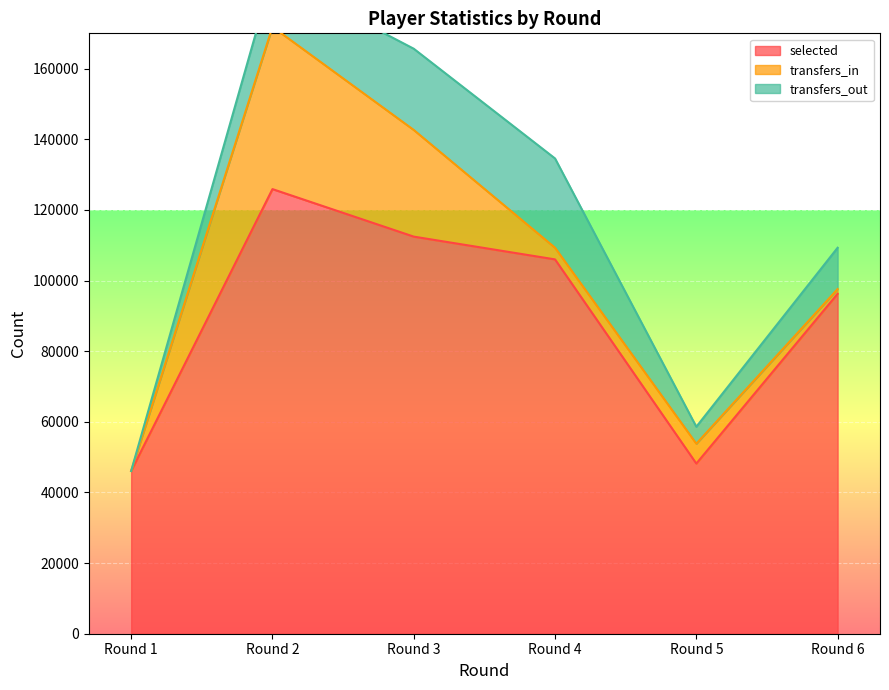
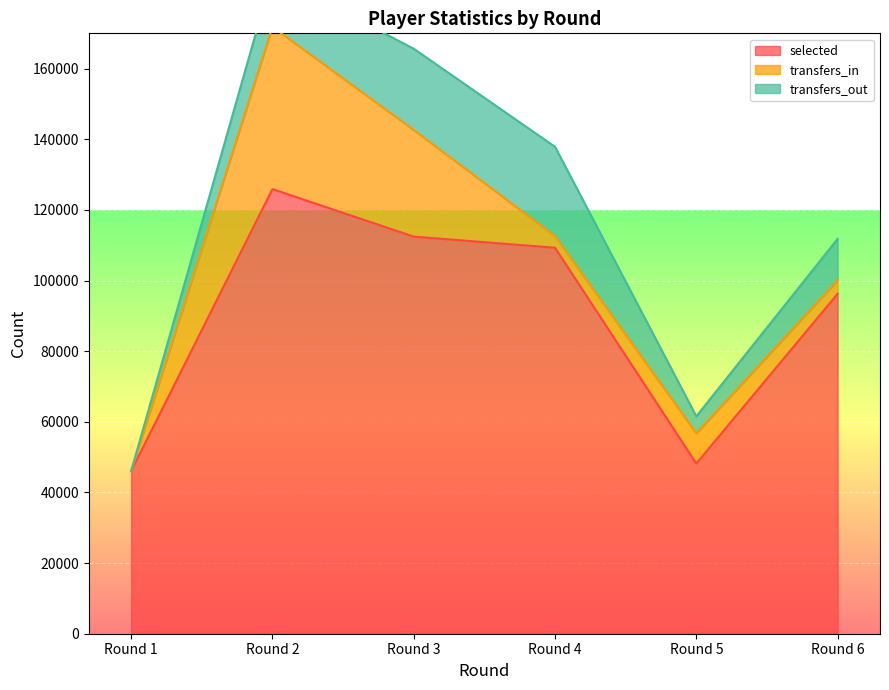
  {
    "selected": {
      "Round 2": 126000,
      "Round 3": 112000,
-     "Round 4": 106000,
+     "Round 4": 109000,
      "Round 5": 48000,
      "Round 6": 96000
    },
    "transfers_in": {
      "Round 3": 30000,
      "Round 4": 3000,
-     "Round 5": 6000,
-     "Round 6": 1000
+     "Round 5": 9000,
+     "Round 6": 4000
    },
    "transfers_out": {
      "Round 3": 23000,
      "Round 4": 25000,
      "Round 5": 5000,
      "Round 6": 12000
    }
  }
